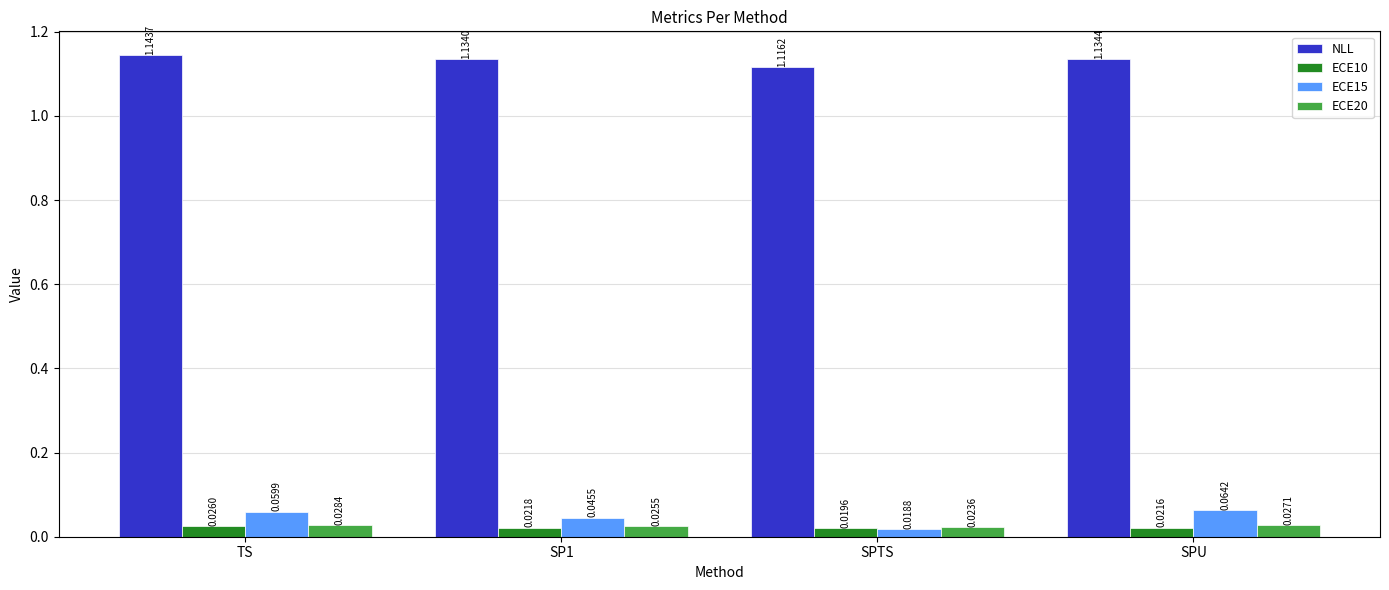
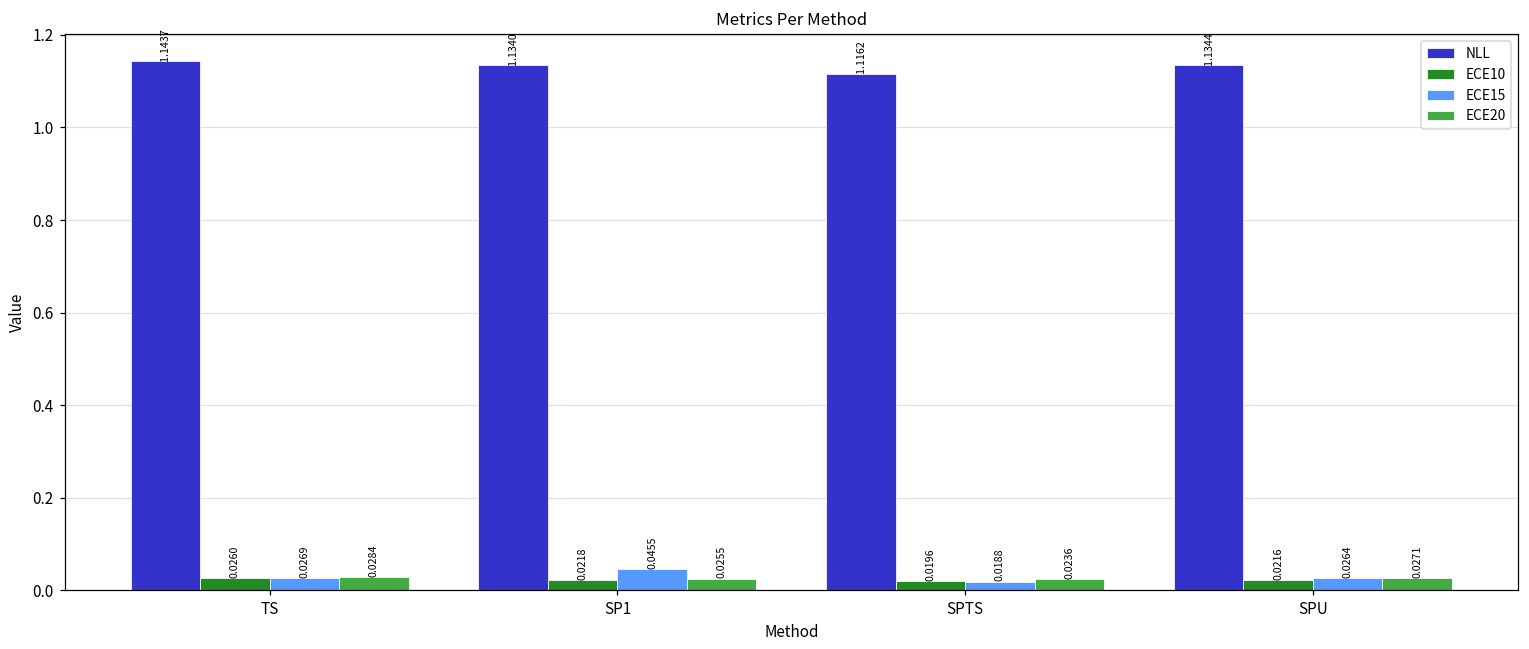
  {
    "NLL": {
      "TS": 1.1437,
      "SP1": 1.1340,
      "SPTS": 1.1162,
      "SPU": 1.1344
    },
    "ECE15": {
-     "TS": 0.0599,
+     "TS": 0.0269,
      "SP1": 0.0455,
      "SPTS": 0.0188,
-     "SPU": 0.0642
+     "SPU": 0.0264
    }
  }
